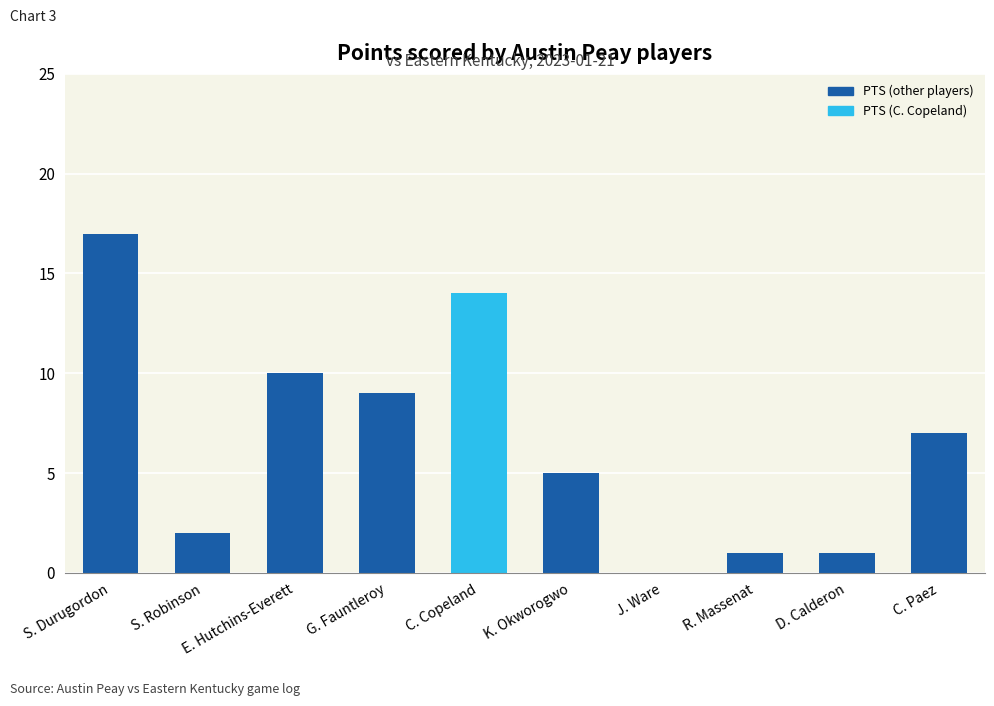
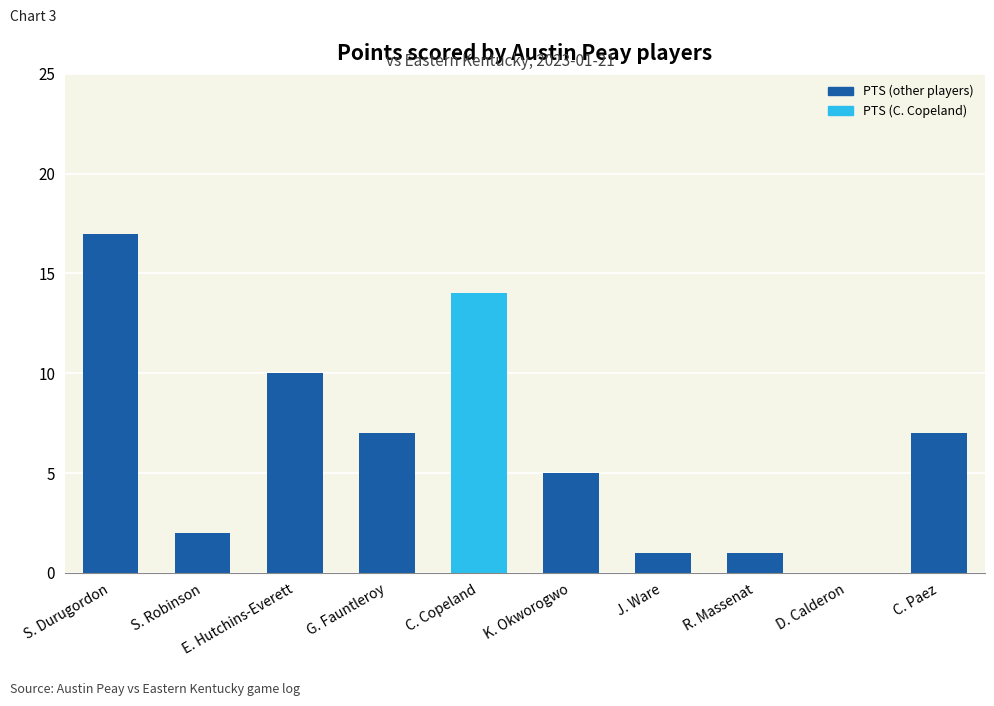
  {
    "S. Durugordon": 17,
    "S. Robinson": 2,
    "E. Hutchins-Everett": 10,
-   "G. Fauntleroy": 9,
+   "G. Fauntleroy": 7,
    "C. Copeland": 14,
    "K. Okworogwo": 5,
-   "J. Ware": 0,
+   "J. Ware": 1,
    "R. Massenat": 1,
-   "D. Calderon": 1,
+   "D. Calderon": 0,
    "C. Paez": 7
  }
